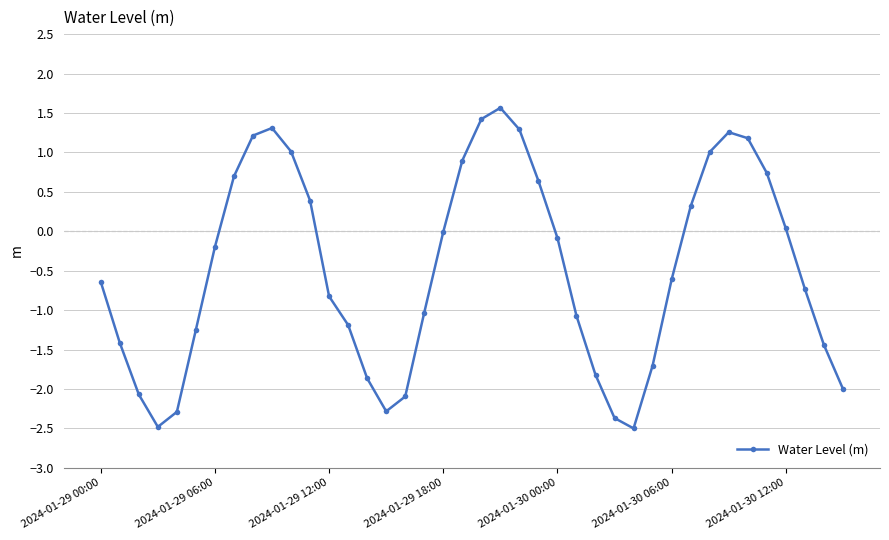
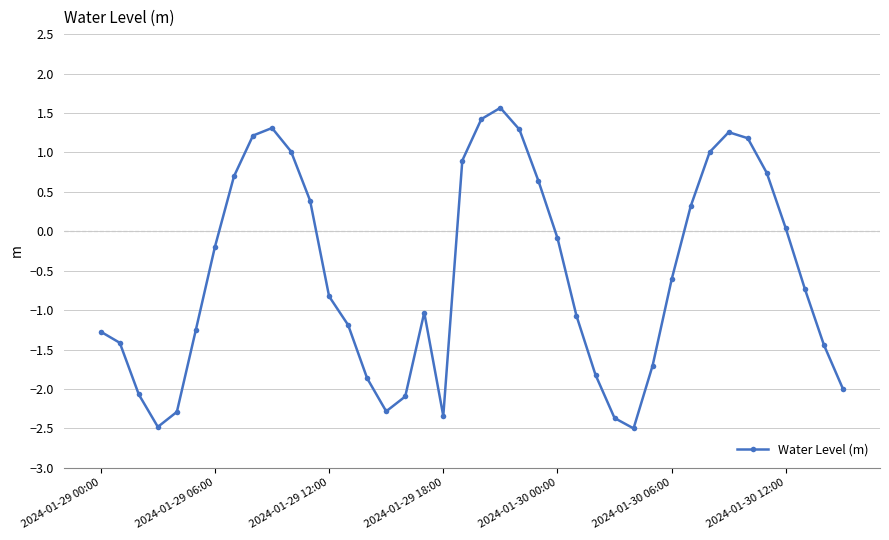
  {
-   "2024-01-29 00:00": -0.6,
+   "2024-01-29 00:00": -1.3,
    "2024-01-29 06:00": -0.2,
    "2024-01-29 12:00": -0.8,
-   "2024-01-29 18:00": 0.0,
+   "2024-01-29 18:00": -2.3,
    "2024-01-30 00:00": -0.1,
    "2024-01-30 06:00": -0.6,
    "2024-01-30 12:00": 0.0
  }
